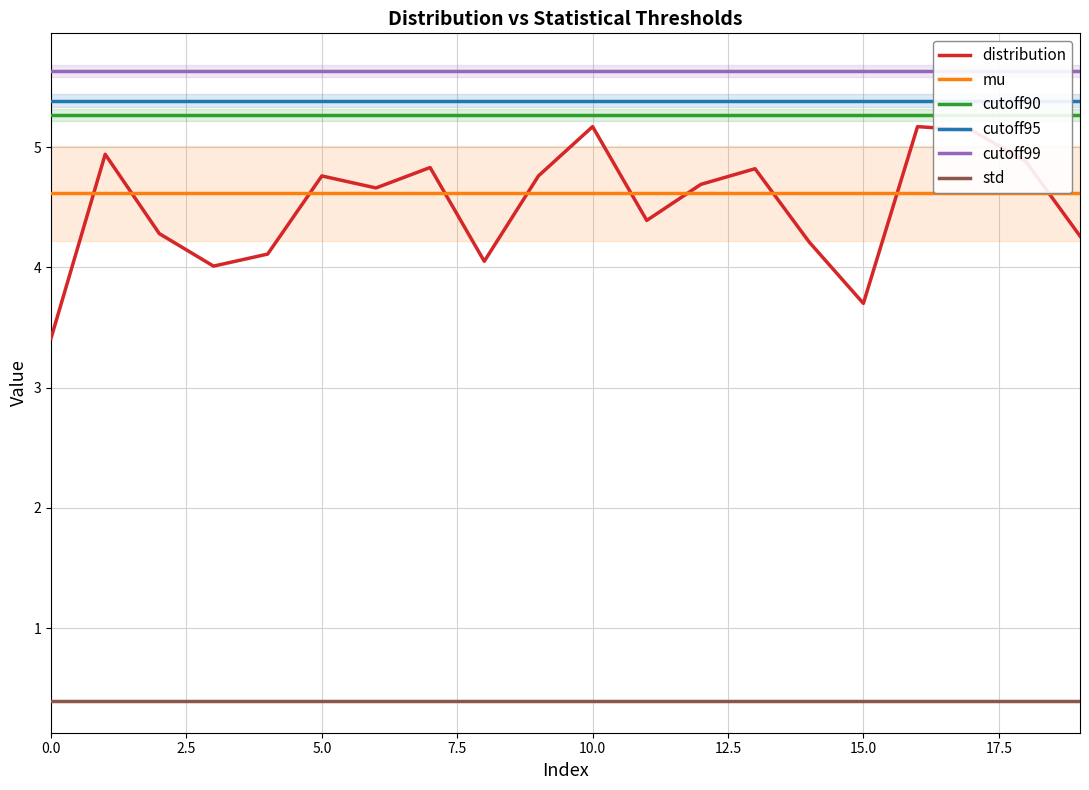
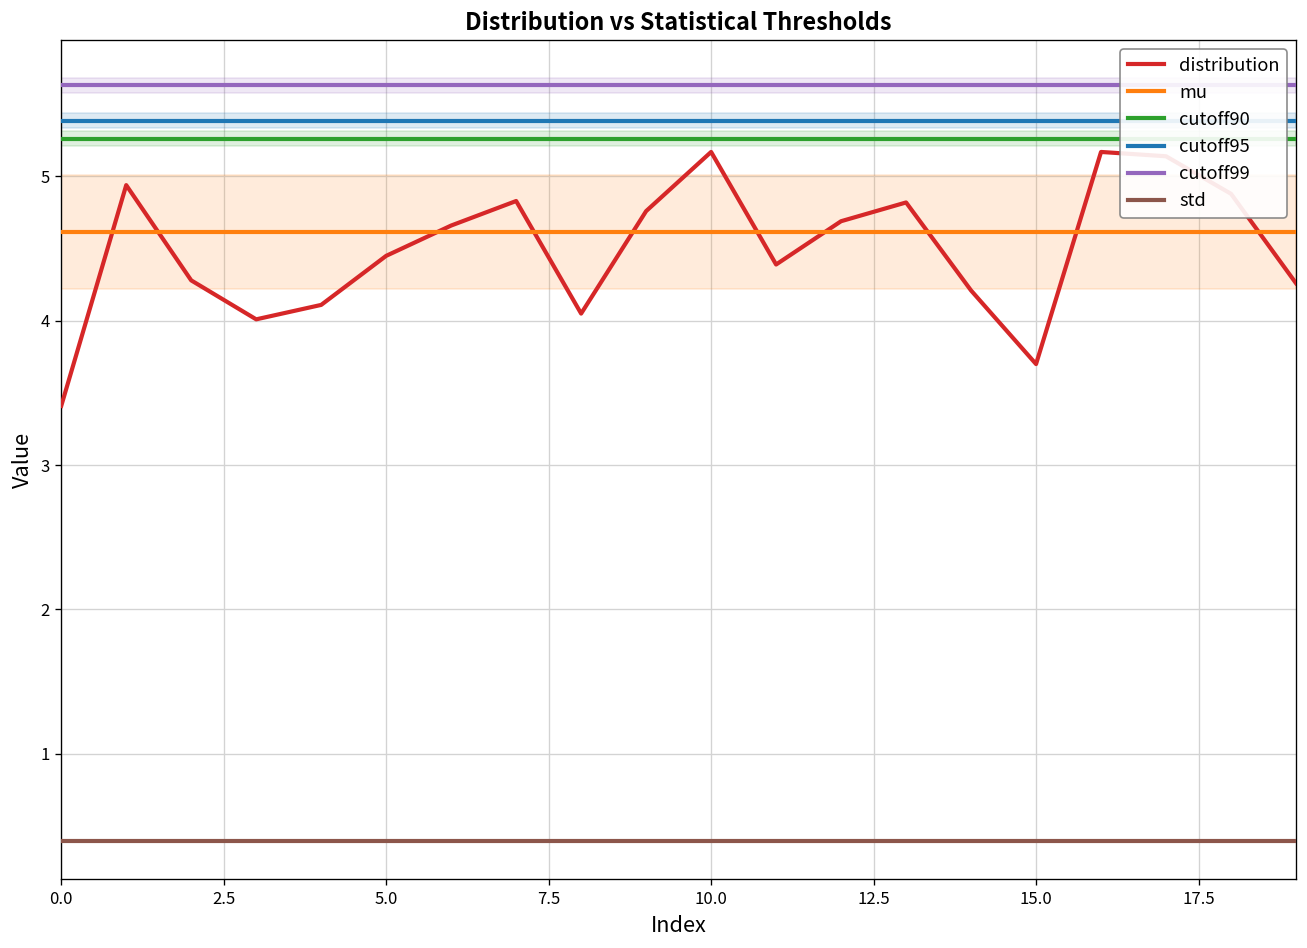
  {
    "distribution": {
      "0.0": 3.41,
-     "5.0": 4.76,
+     "5.0": 4.45,
      "10.0": 5.17,
      "15.0": 3.70
    },
    "std": {
      "0.0": 0.39,
      "5.0": 0.39,
      "10.0": 0.39,
      "15.0": 0.39
    }
  }
